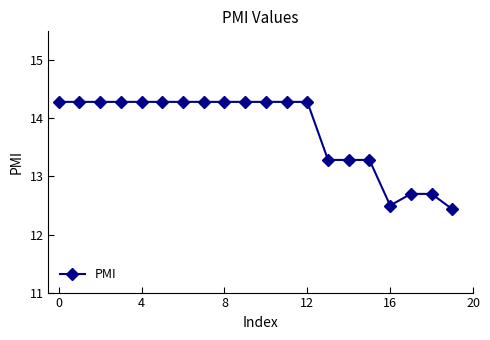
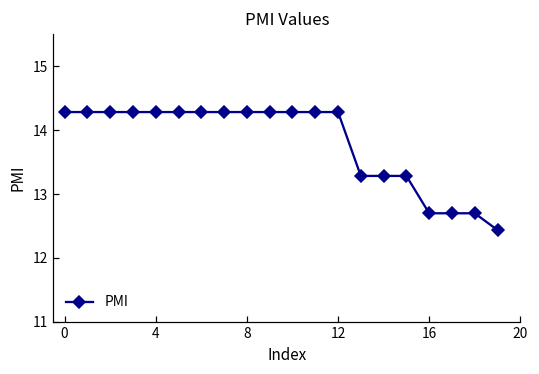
  {
    "0": 14.3,
    "4": 14.3,
    "8": 14.3,
    "12": 14.3,
-   "16": 12.5
+   "16": 12.7
  }
